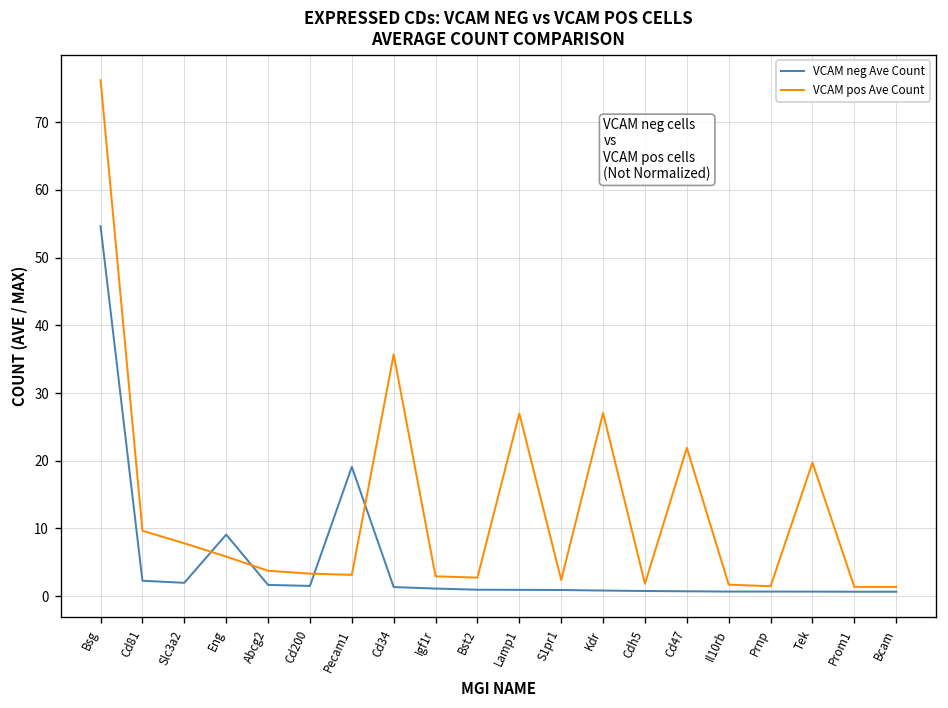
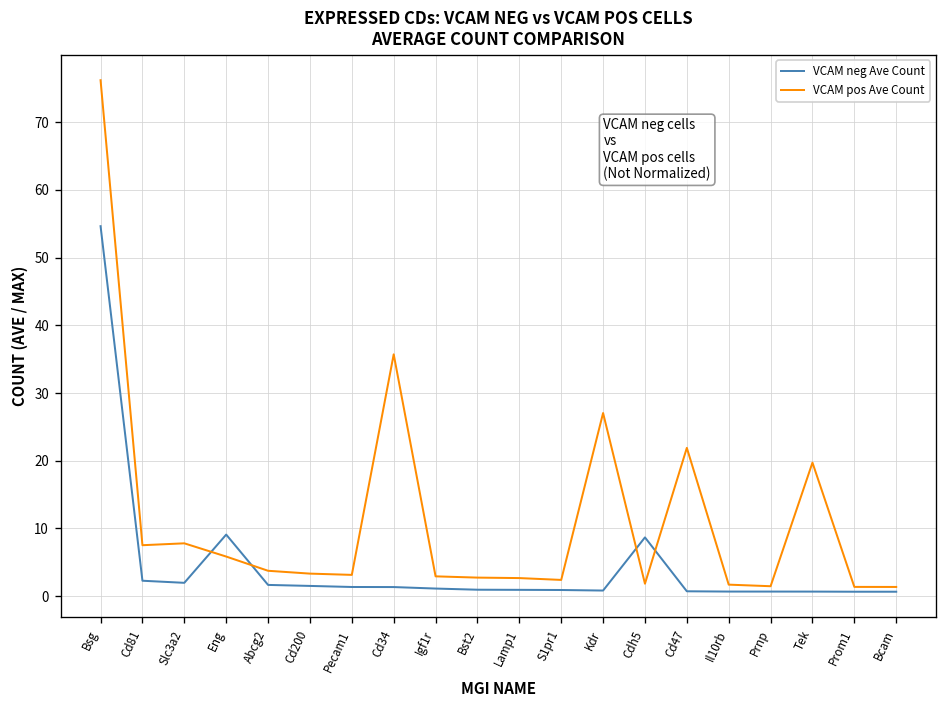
  {
    "VCAM neg Ave Count": {
      "Bsg": 55,
      "Cd81": 2,
      "Slc3a2": 2,
      "Eng": 9,
      "Abcg2": 2,
      "Cd200": 2,
-     "Pecam1": 19,
+     "Pecam1": 1,
      "Cd34": 1,
      "Igf1r": 1,
      "Bst2": 1,
      "Lamp1": 1,
      "S1pr1": 1,
      "Kdr": 1,
-     "Cdh5": 1,
+     "Cdh5": 9,
      "Cd47": 1,
      "Il10rb": 1,
      "Prnp": 1,
      "Tek": 1,
      "Prom1": 1,
      "Bcam": 1
    },
    "VCAM pos Ave Count": {
      "Bsg": 76,
-     "Cd81": 10,
+     "Cd81": 8,
      "Slc3a2": 8,
      "Eng": 6,
      "Abcg2": 4,
      "Cd200": 3,
      "Pecam1": 3,
      "Cd34": 36,
      "Igf1r": 3,
      "Bst2": 3,
-     "Lamp1": 27,
+     "Lamp1": 3,
      "S1pr1": 2,
      "Kdr": 27,
      "Cdh5": 2,
      "Cd47": 22,
      "Il10rb": 2,
      "Prnp": 1,
      "Tek": 20,
      "Prom1": 1,
      "Bcam": 1
    }
  }
